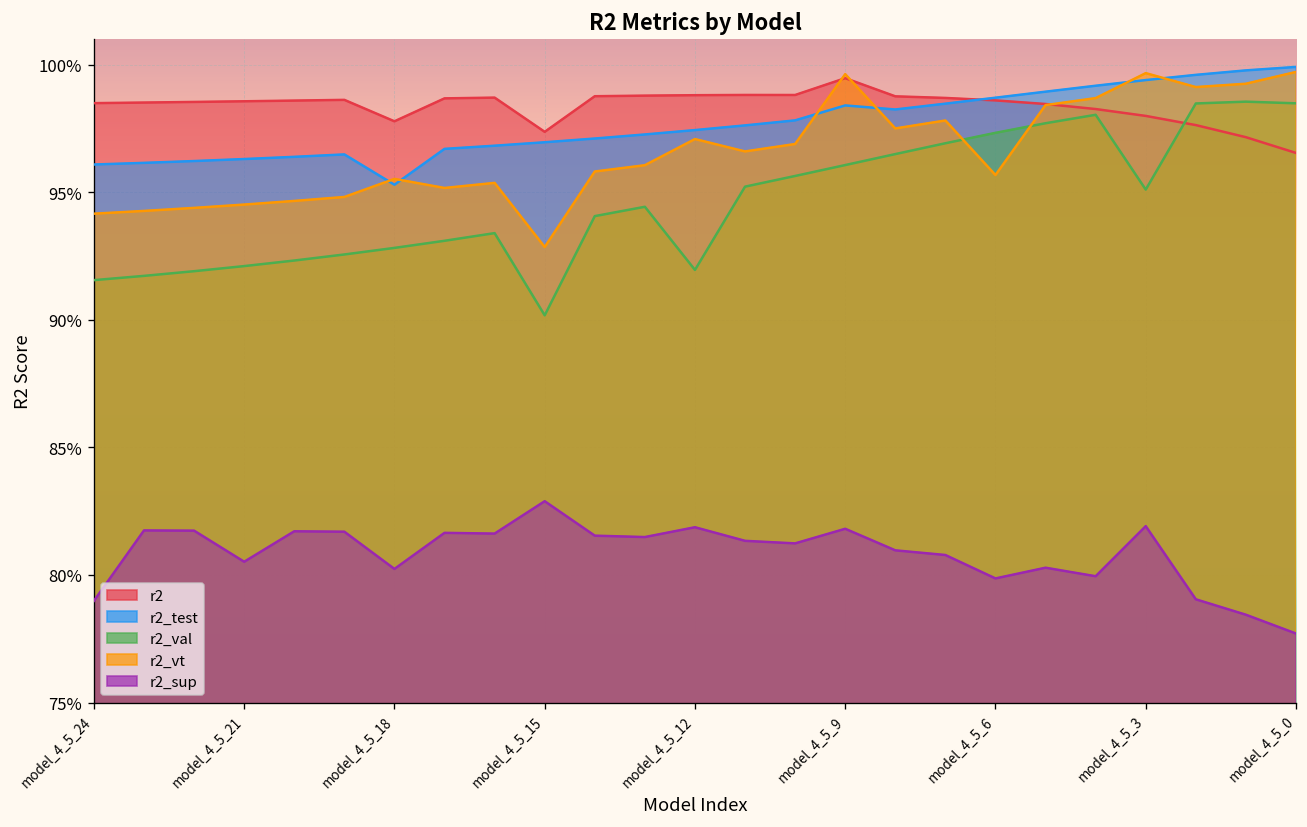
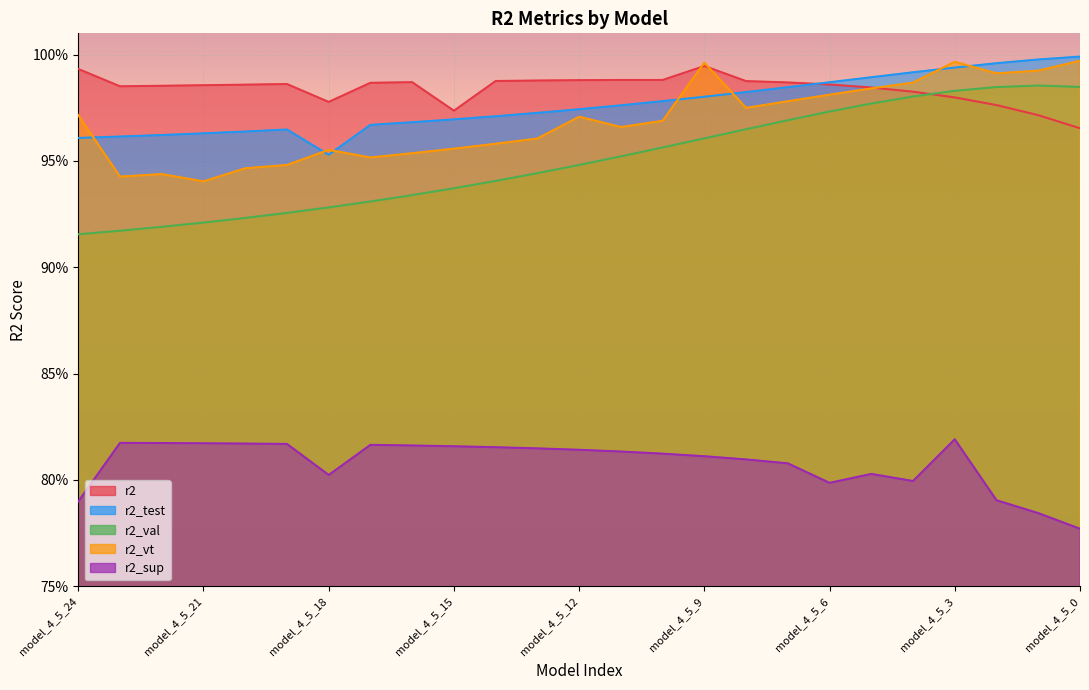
  {
    "r2": {
-     "model_4_5_24": "98.5%",
+     "model_4_5_24": "99.3%",
      "model_4_5_21": "98.6%",
      "model_4_5_18": "97.8%",
      "model_4_5_15": "97.4%",
      "model_4_5_12": "98.8%",
      "model_4_5_9": "99.5%",
      "model_4_5_3": "98.0%",
      "model_4_5_0": "96.5%"
    },
    "r2_test": {
      "model_4_5_24": "96.1%",
      "model_4_5_21": "96.3%",
      "model_4_5_18": "95.3%",
      "model_4_5_15": "97.0%",
      "model_4_5_12": "97.4%",
-     "model_4_5_9": "98.4%",
+     "model_4_5_9": "98.0%",
      "model_4_5_3": "99.4%",
      "model_4_5_0": "99.9%"
    },
    "r2_val": {
      "model_4_5_24": "91.6%",
      "model_4_5_21": "92.1%",
      "model_4_5_18": "92.8%",
-     "model_4_5_15": "90.2%",
-     "model_4_5_12": "92.0%",
+     "model_4_5_15": "93.7%",
+     "model_4_5_12": "94.8%",
      "model_4_5_9": "96.1%",
      "model_4_5_6": "97.3%",
-     "model_4_5_3": "95.1%",
+     "model_4_5_3": "98.3%",
      "model_4_5_0": "98.5%"
    },
    "r2_vt": {
-     "model_4_5_24": "94.2%",
-     "model_4_5_21": "94.5%",
+     "model_4_5_24": "97.2%",
+     "model_4_5_21": "94.0%",
      "model_4_5_18": "95.5%",
-     "model_4_5_15": "92.8%",
+     "model_4_5_15": "95.6%",
      "model_4_5_12": "97.1%",
      "model_4_5_9": "99.6%",
-     "model_4_5_6": "95.7%",
+     "model_4_5_6": "98.1%",
      "model_4_5_3": "99.7%",
      "model_4_5_0": "99.7%"
    },
    "r2_sup": {
      "model_4_5_24": "79.0%",
-     "model_4_5_21": "80.5%",
+     "model_4_5_21": "81.7%",
      "model_4_5_18": "80.2%",
-     "model_4_5_15": "82.9%",
-     "model_4_5_12": "81.9%",
-     "model_4_5_9": "81.8%",
+     "model_4_5_15": "81.6%",
+     "model_4_5_12": "81.4%",
+     "model_4_5_9": "81.1%",
      "model_4_5_6": "79.9%",
      "model_4_5_3": "81.9%",
      "model_4_5_0": "77.7%"
    }
  }
